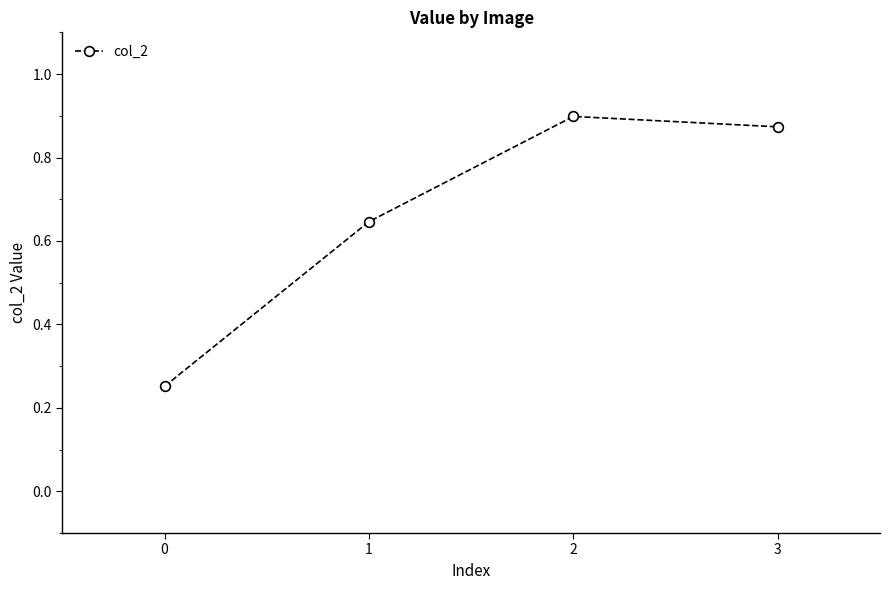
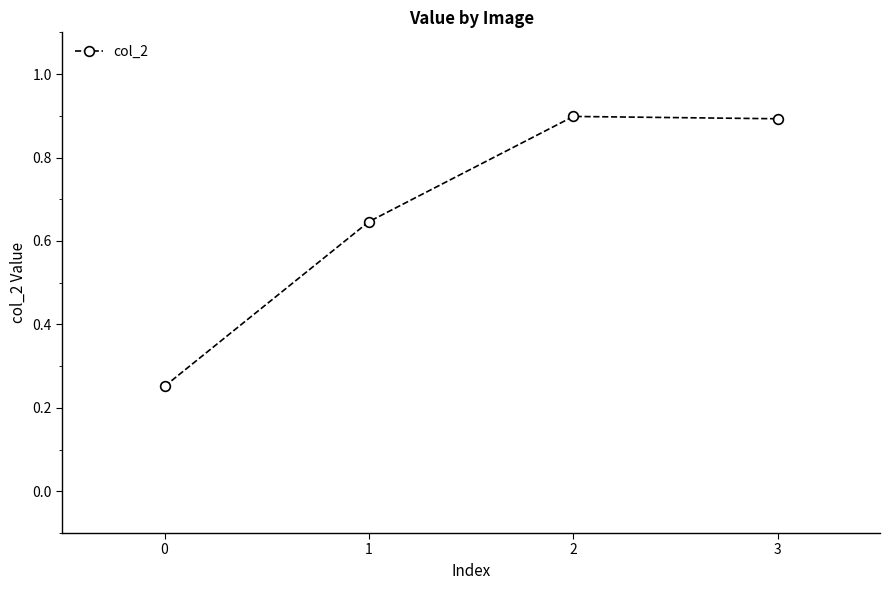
  {
    "0": 0.25,
    "1": 0.65,
    "2": 0.90,
-   "3": 0.87
+   "3": 0.89
  }
